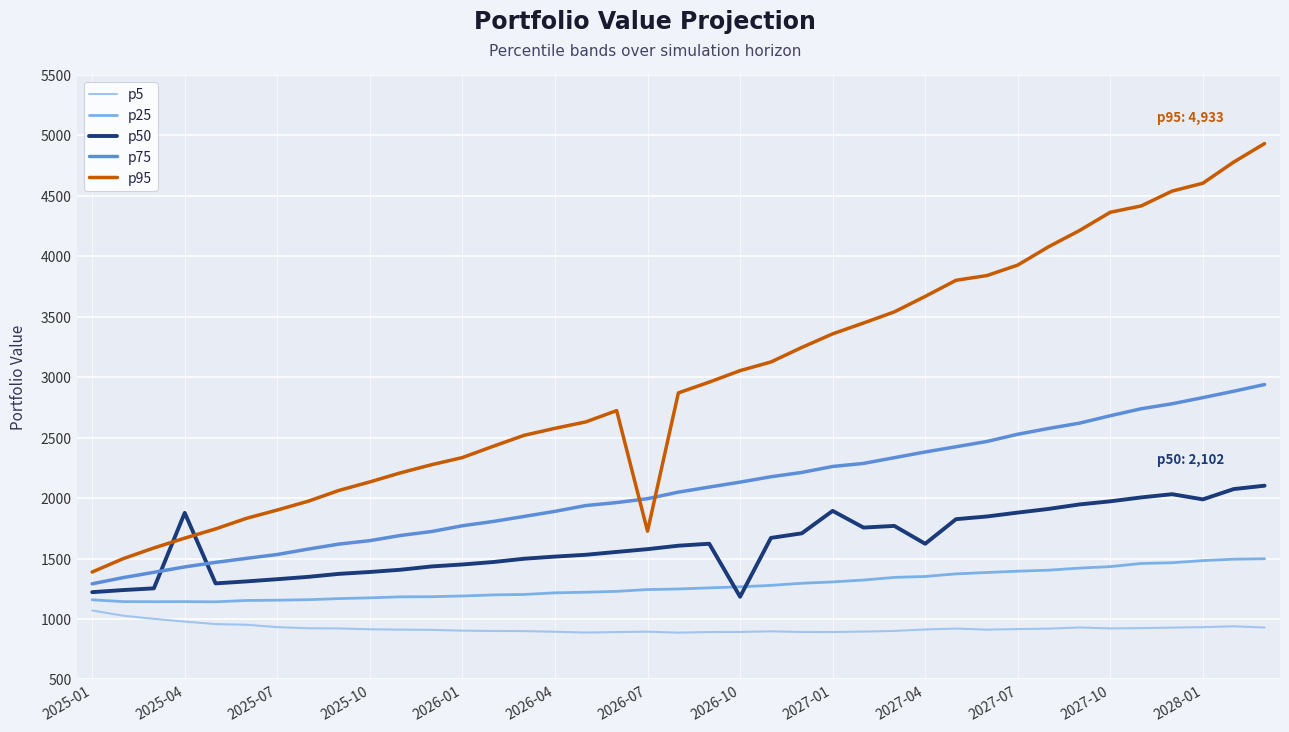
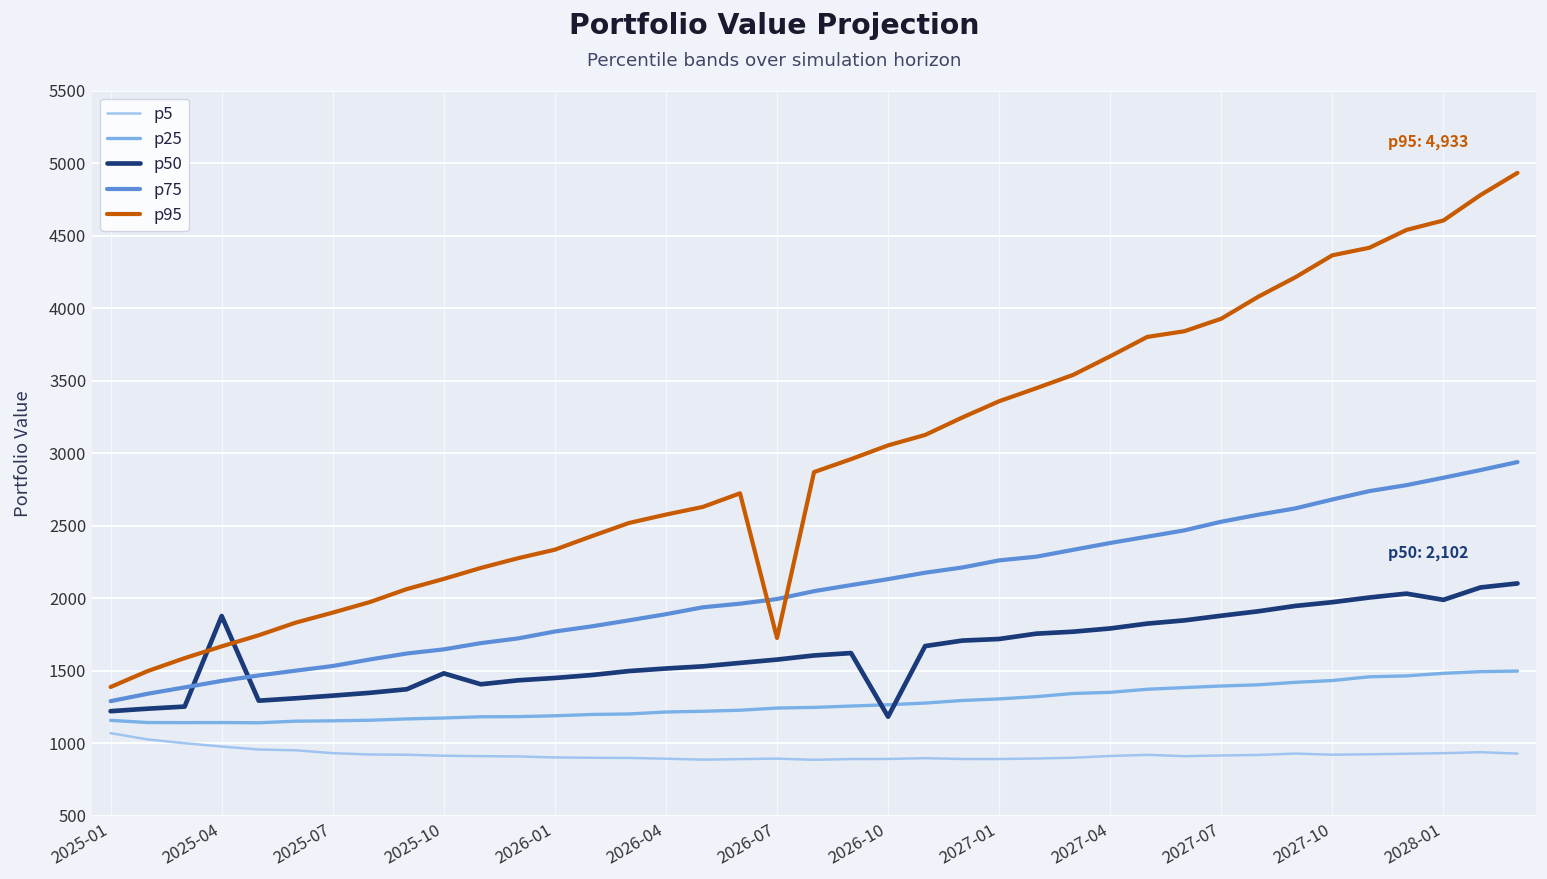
  {
    "p50": {
      "2025-01": 1220,
      "2025-04": 1880,
      "2025-07": 1330,
-     "2025-10": 1390,
+     "2025-10": 1480,
      "2026-01": 1450,
      "2026-04": 1520,
      "2026-07": 1580,
      "2026-10": 1180,
-     "2027-01": 1890,
-     "2027-04": 1620,
+     "2027-01": 1720,
+     "2027-04": 1790,
      "2027-07": 1880,
      "2027-10": 1970,
      "2028-01": 1990
    },
    "p95": {
      "2025-01": 1390,
      "2025-04": 1670,
      "2025-07": 1900,
      "2025-10": 2130,
      "2026-01": 2340,
      "2026-04": 2580,
      "2026-07": 1730,
      "2026-10": 3050,
      "2027-01": 3360,
      "2027-04": 3670,
      "2027-07": 3930,
      "2027-10": 4360,
      "2028-01": 4600
    }
  }
